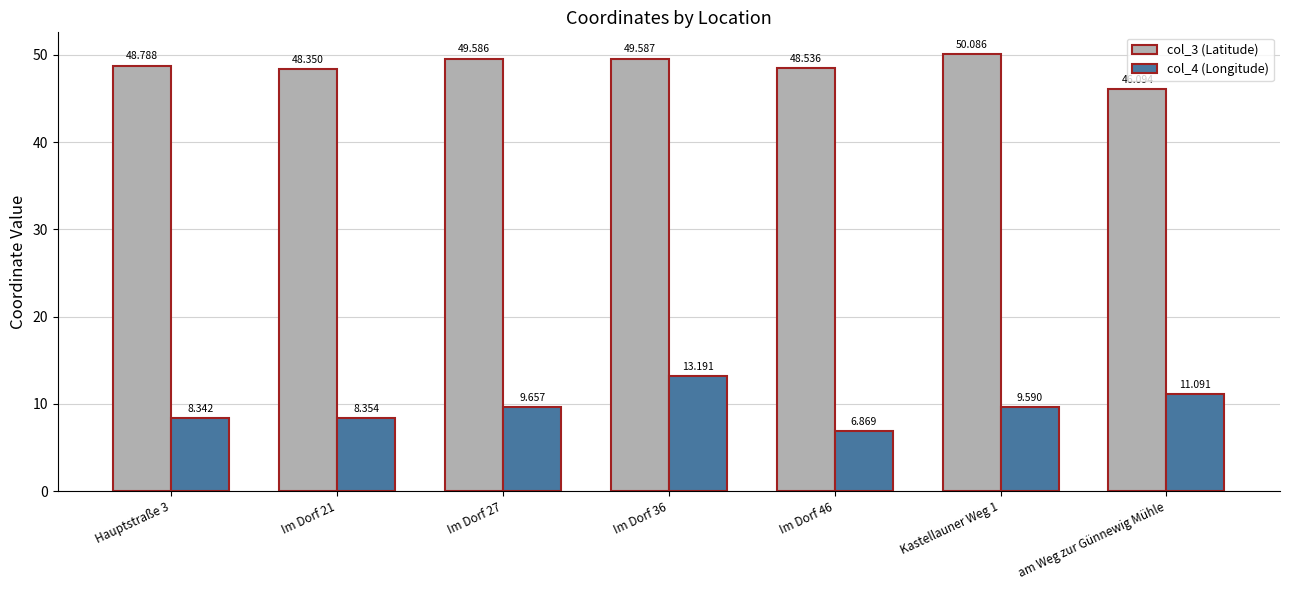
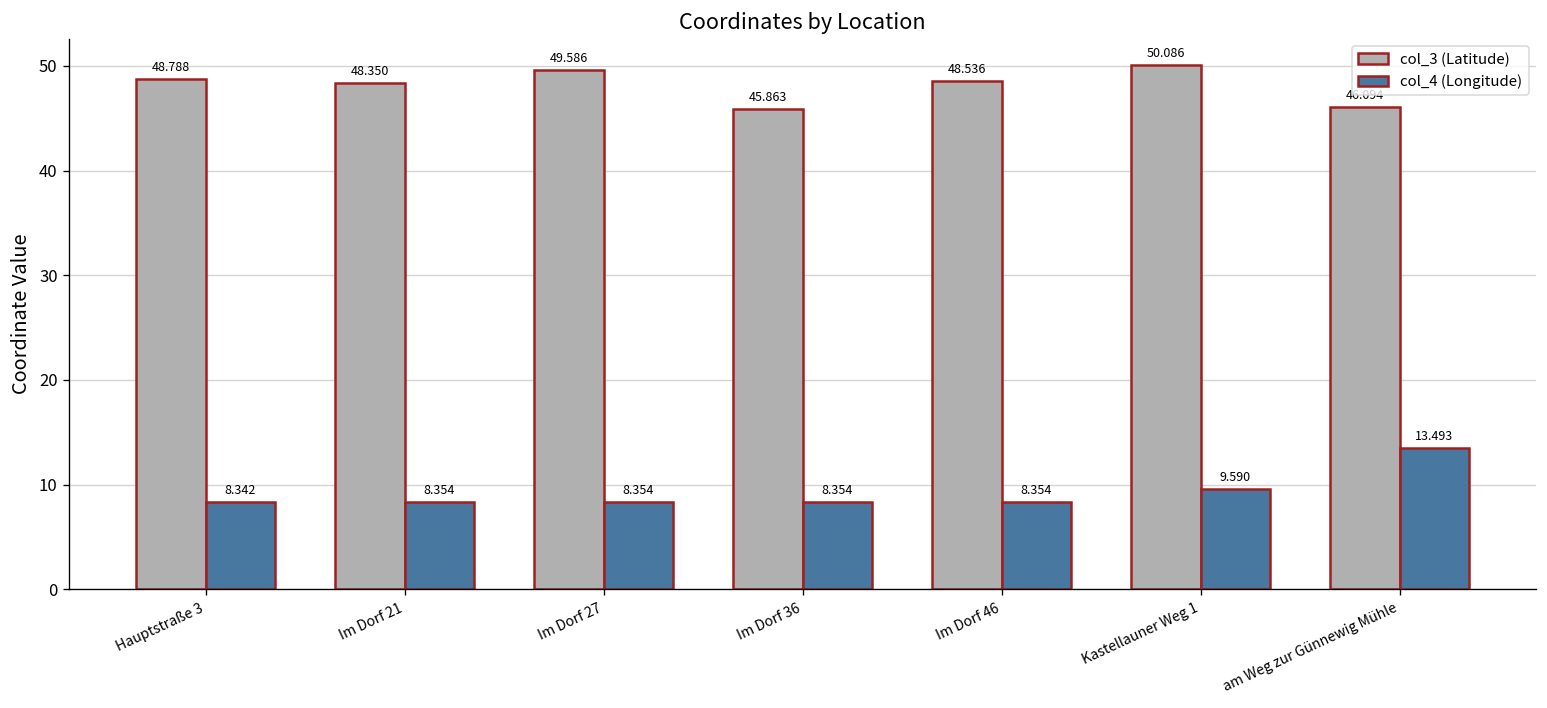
  {
    "col_3 (Latitude)": {
      "Hauptstraße 3": 48.788,
      "Im Dorf 21": 48.350,
      "Im Dorf 27": 49.586,
-     "Im Dorf 36": 49.587,
+     "Im Dorf 36": 45.863,
      "Im Dorf 46": 48.536,
      "Kastellauner Weg 1": 50.086
    },
    "col_4 (Longitude)": {
      "Hauptstraße 3": 8.342,
      "Im Dorf 21": 8.354,
-     "Im Dorf 27": 9.657,
-     "Im Dorf 36": 13.191,
-     "Im Dorf 46": 6.869,
+     "Im Dorf 27": 8.354,
+     "Im Dorf 36": 8.354,
+     "Im Dorf 46": 8.354,
      "Kastellauner Weg 1": 9.590,
-     "am Weg zur Günnewig Mühle": 11.091
+     "am Weg zur Günnewig Mühle": 13.493
    }
  }
